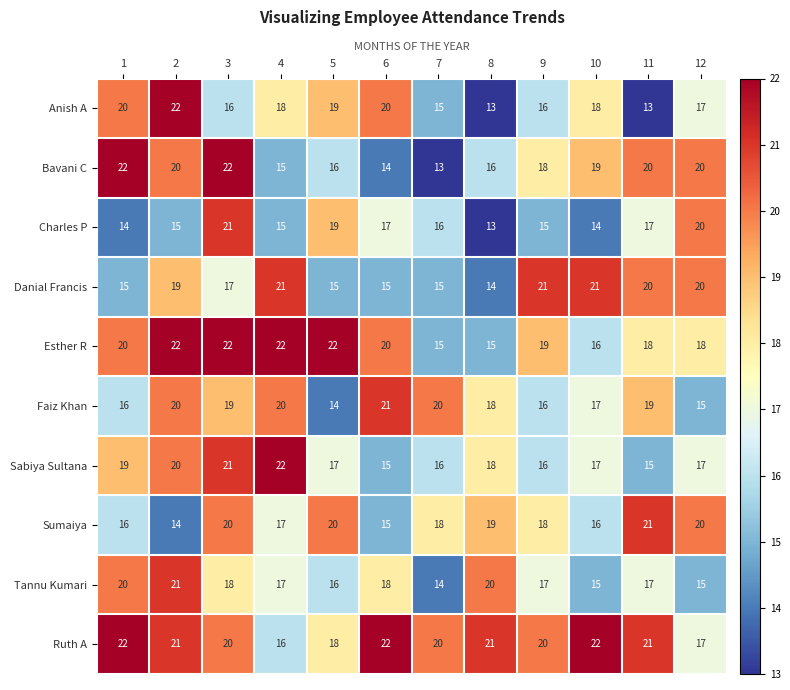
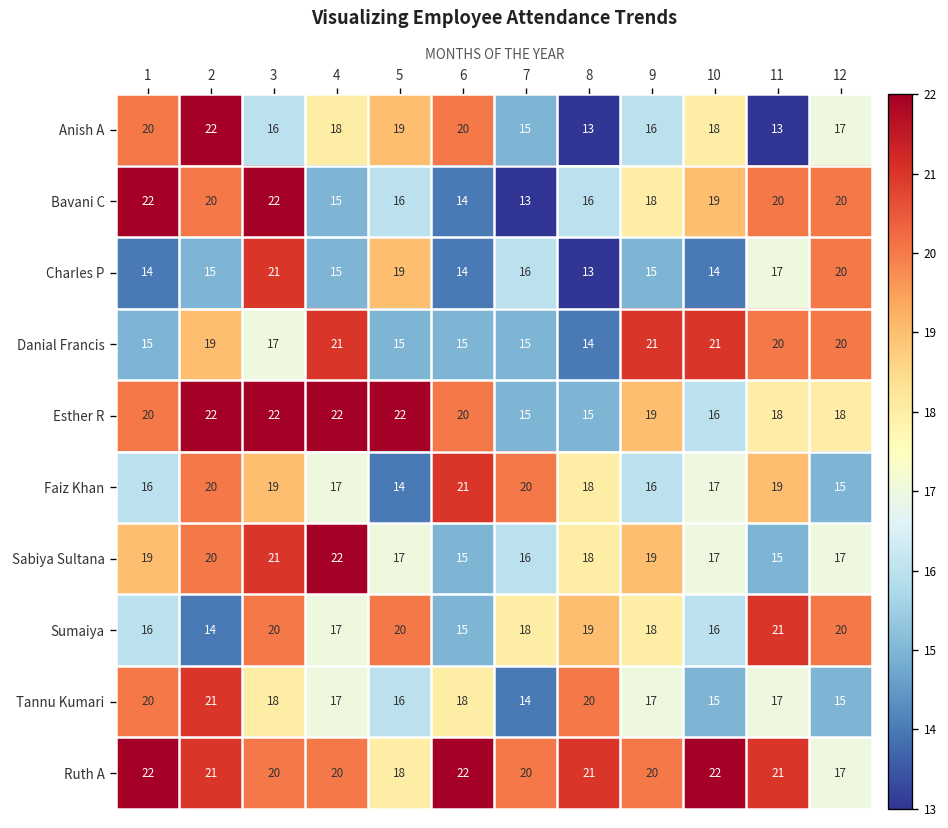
  {
    "Anish A": {
      "1": 20,
      "2": 22,
      "3": 16,
      "4": 18,
      "5": 19,
      "6": 20,
      "7": 15,
      "8": 13,
      "9": 16,
      "10": 18,
      "11": 13,
      "12": 17
    },
    "Bavani C": {
      "1": 22,
      "2": 20,
      "3": 22,
      "4": 15,
      "5": 16,
      "6": 14,
      "7": 13,
      "8": 16,
      "9": 18,
      "10": 19,
      "11": 20,
      "12": 20
    },
    "Charles P": {
      "1": 14,
      "2": 15,
      "3": 21,
      "4": 15,
      "5": 19,
-     "6": 17,
+     "6": 14,
      "7": 16,
      "8": 13,
      "9": 15,
      "10": 14,
      "11": 17,
      "12": 20
    },
    "Danial Francis": {
      "1": 15,
      "2": 19,
      "3": 17,
      "4": 21,
      "5": 15,
      "6": 15,
      "7": 15,
      "8": 14,
      "9": 21,
      "10": 21,
      "11": 20,
      "12": 20
    },
    "Esther R": {
      "1": 20,
      "2": 22,
      "3": 22,
      "4": 22,
      "5": 22,
      "6": 20,
      "7": 15,
      "8": 15,
      "9": 19,
      "10": 16,
      "11": 18,
      "12": 18
    },
    "Faiz Khan": {
      "1": 16,
      "2": 20,
      "3": 19,
-     "4": 20,
+     "4": 17,
      "5": 14,
      "6": 21,
      "7": 20,
      "8": 18,
      "9": 16,
      "10": 17,
      "11": 19,
      "12": 15
    },
    "Sabiya Sultana": {
      "1": 19,
      "2": 20,
      "3": 21,
      "4": 22,
      "5": 17,
      "6": 15,
      "7": 16,
      "8": 18,
-     "9": 16,
+     "9": 19,
      "10": 17,
      "11": 15,
      "12": 17
    },
    "Sumaiya": {
      "1": 16,
      "2": 14,
      "3": 20,
      "4": 17,
      "5": 20,
      "6": 15,
      "7": 18,
      "8": 19,
      "9": 18,
      "10": 16,
      "11": 21,
      "12": 20
    },
    "Tannu Kumari": {
      "1": 20,
      "2": 21,
      "3": 18,
      "4": 17,
      "5": 16,
      "6": 18,
      "7": 14,
      "8": 20,
      "9": 17,
      "10": 15,
      "11": 17,
      "12": 15
    },
    "Ruth A": {
      "1": 22,
      "2": 21,
      "3": 20,
-     "4": 16,
+     "4": 20,
      "5": 18,
      "6": 22,
      "7": 20,
      "8": 21,
      "9": 20,
      "10": 22,
      "11": 21,
      "12": 17
    }
  }
